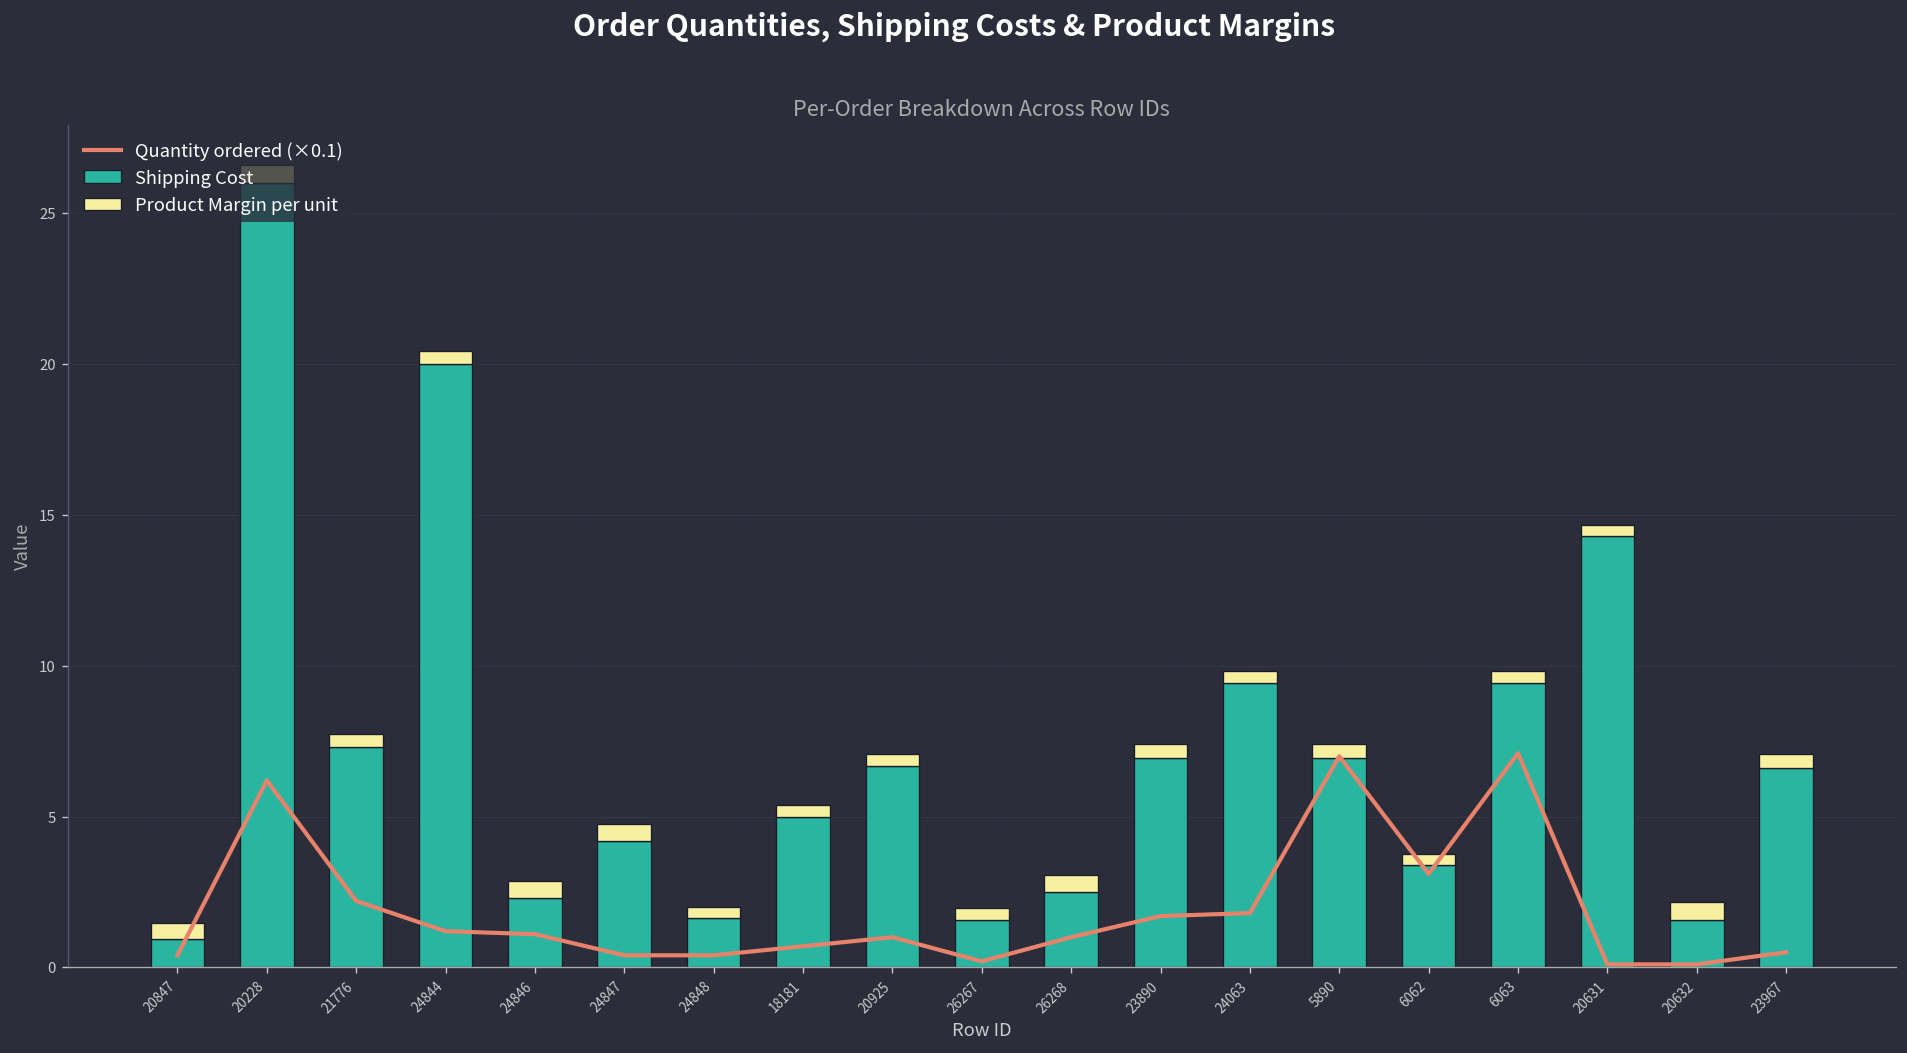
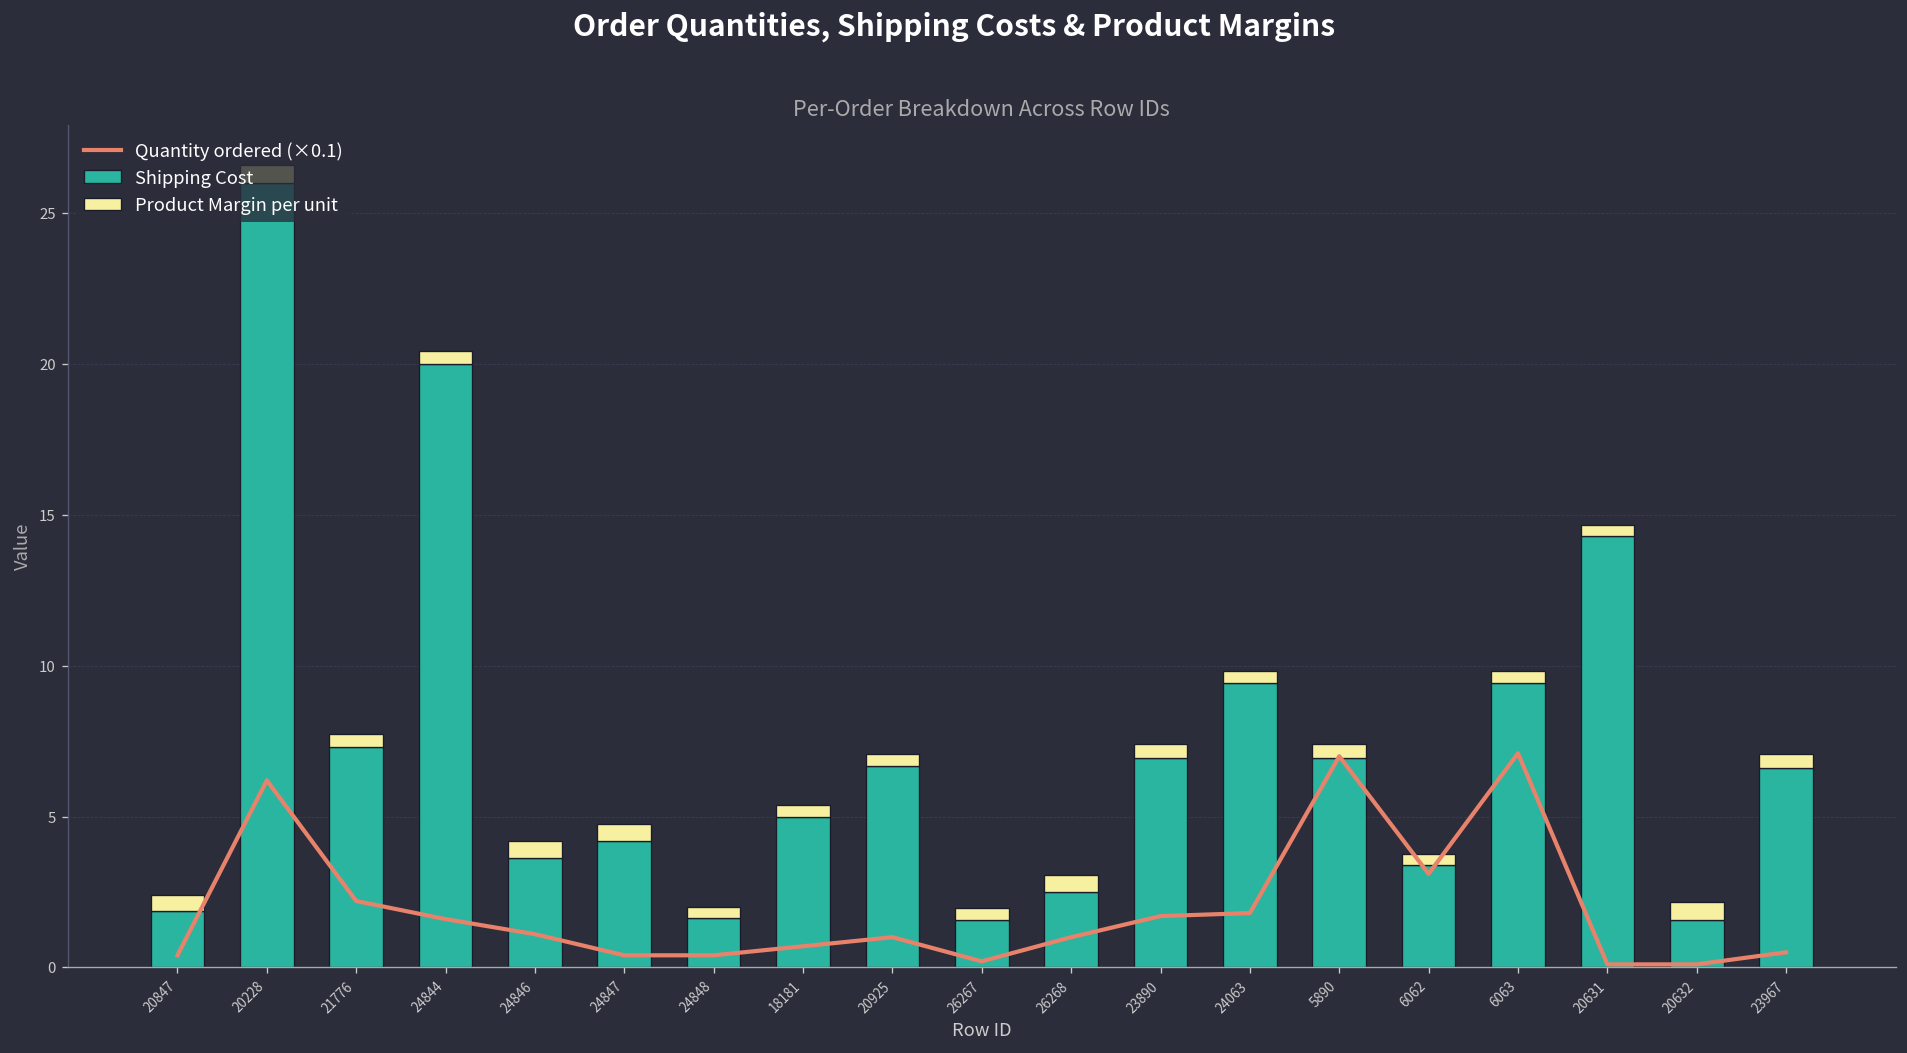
  {
    "Shipping Cost": {
-     "20847": 0.9,
+     "20847": 1.9,
      "21776": 7.3,
      "24844": 20.0,
-     "24846": 2.3,
+     "24846": 3.6,
      "24847": 4.2,
      "24848": 1.6,
      "18181": 5.0,
      "20925": 6.7,
      "26267": 1.6,
      "26268": 2.5,
      "23890": 6.9,
      "24063": 9.4,
      "5890": 6.9,
      "6062": 3.4,
      "6063": 9.4,
      "20631": 14.3,
      "20632": 1.6,
      "23967": 6.6
    },
    "Quantity ordered (×0.1)": {
      "20847": 0.4,
      "20228": 6.2,
      "21776": 2.2,
-     "24844": 1.2,
+     "24844": 1.6,
      "24846": 1.1,
      "24847": 0.4,
      "24848": 0.4,
      "18181": 0.7,
      "20925": 1.0,
      "26267": 0.2,
      "26268": 1.0,
      "23890": 1.7,
      "24063": 1.8,
      "5890": 7.0,
      "6062": 3.1,
      "6063": 7.1,
      "20631": 0.1,
      "20632": 0.1,
      "23967": 0.5
    },
    "Product Margin per unit": {
      "20847": 0.5,
      "21776": 0.4,
      "24844": 0.4,
      "24846": 0.6,
      "24847": 0.6,
      "24848": 0.4,
      "18181": 0.4,
      "20925": 0.4,
      "26267": 0.4,
      "26268": 0.6,
      "23890": 0.5,
      "24063": 0.4,
      "5890": 0.5,
      "6062": 0.4,
      "6063": 0.4,
      "20631": 0.4,
      "20632": 0.6,
      "23967": 0.5
    }
  }
